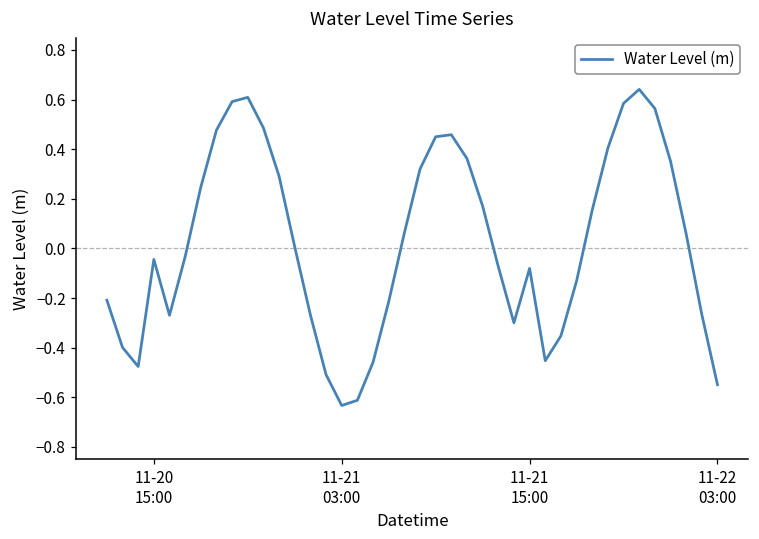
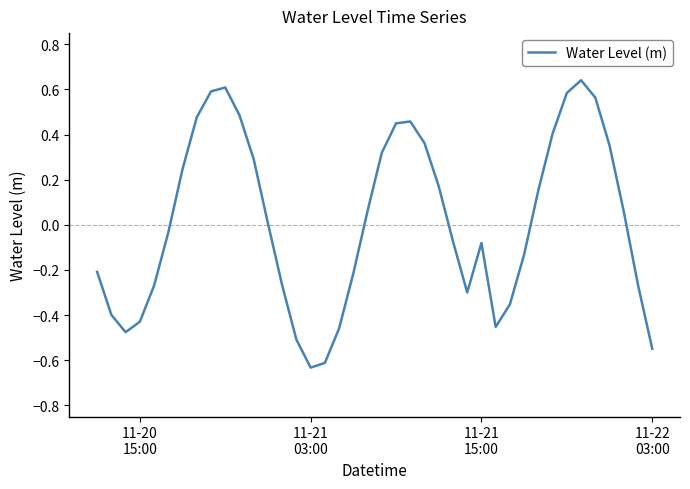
  {
-   "11-20 15:00": -0.04,
+   "11-20 15:00": -0.43,
    "11-21 03:00": -0.63,
    "11-21 15:00": -0.08,
    "11-22 03:00": -0.55
  }
